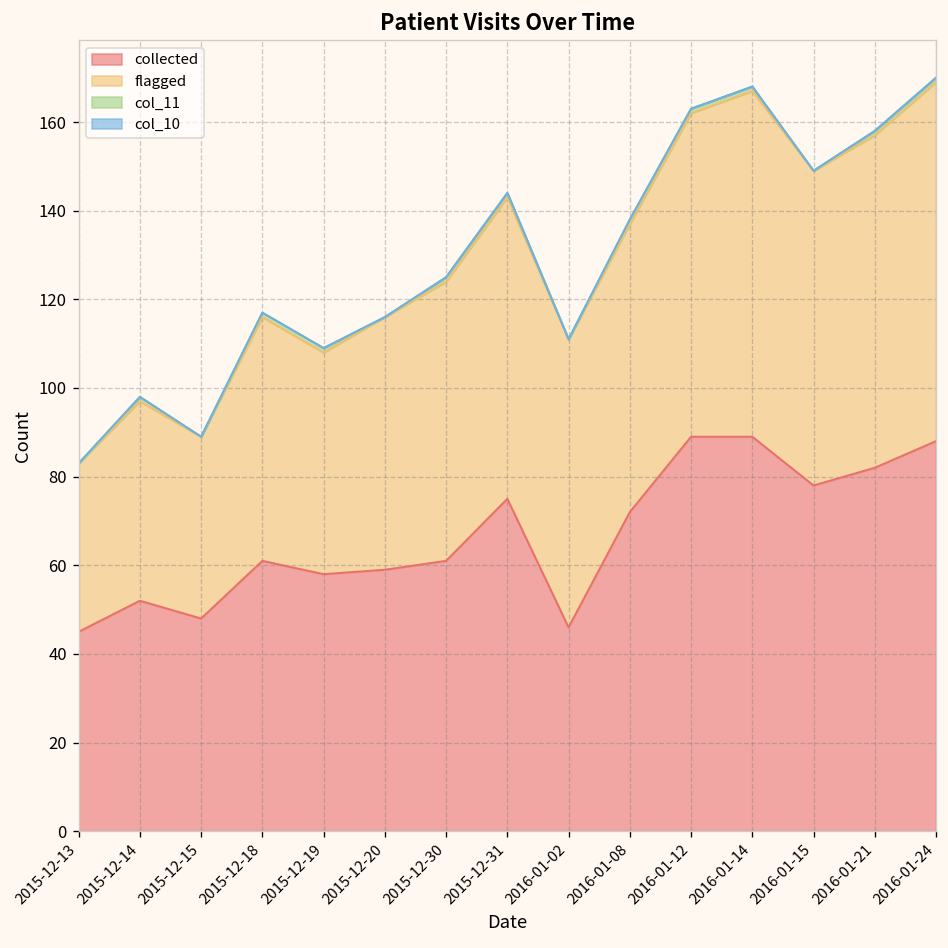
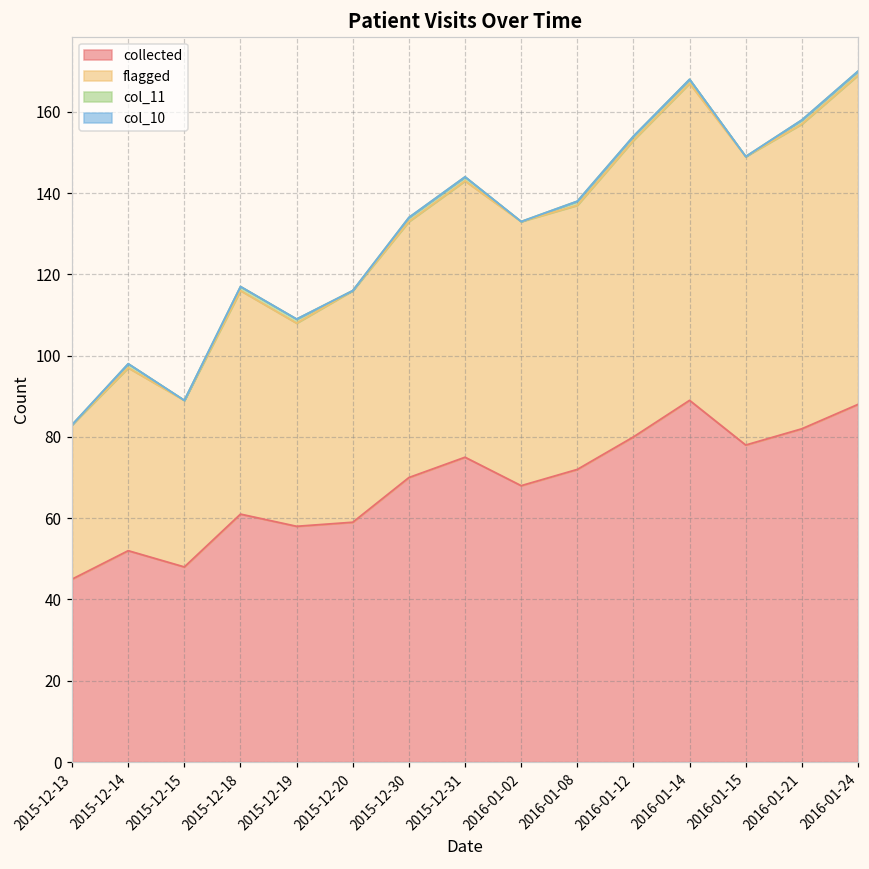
  {
    "collected": {
      "2015-12-13": 45,
      "2015-12-14": 52,
      "2015-12-15": 48,
      "2015-12-18": 61,
      "2015-12-19": 58,
      "2015-12-20": 59,
-     "2015-12-30": 61,
+     "2015-12-30": 70,
      "2015-12-31": 75,
-     "2016-01-02": 46,
+     "2016-01-02": 68,
      "2016-01-08": 72,
-     "2016-01-12": 89,
+     "2016-01-12": 80,
      "2016-01-14": 89,
      "2016-01-15": 78,
      "2016-01-21": 82,
      "2016-01-24": 88
    },
    "flagged": {
      "2015-12-14": 45,
      "2015-12-18": 55,
      "2015-12-19": 50,
      "2015-12-30": 63,
      "2015-12-31": 68,
      "2016-01-08": 65,
      "2016-01-12": 73,
      "2016-01-14": 78,
      "2016-01-21": 75,
      "2016-01-24": 81
    }
  }
